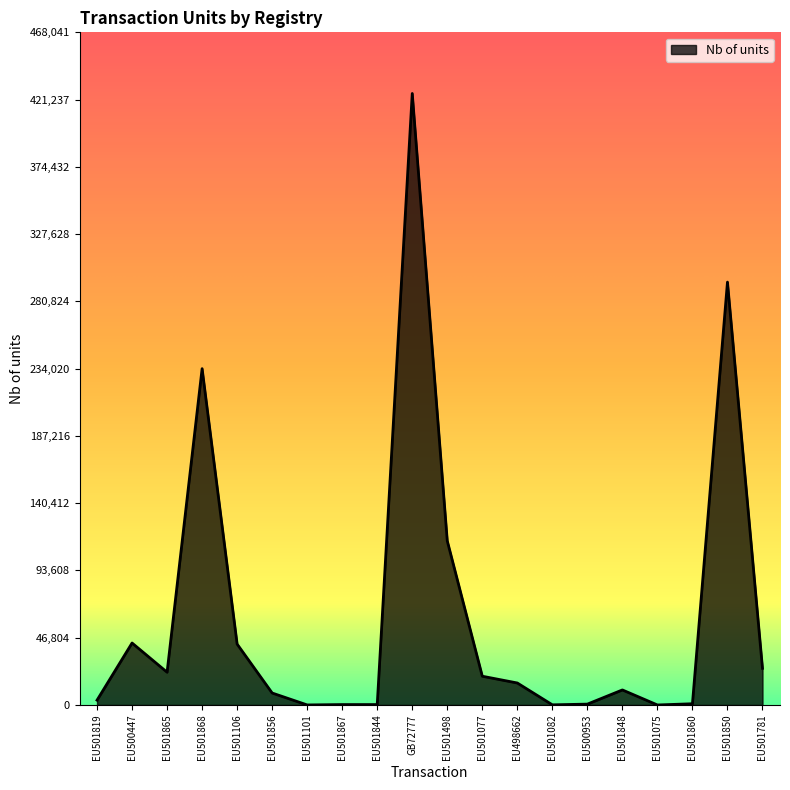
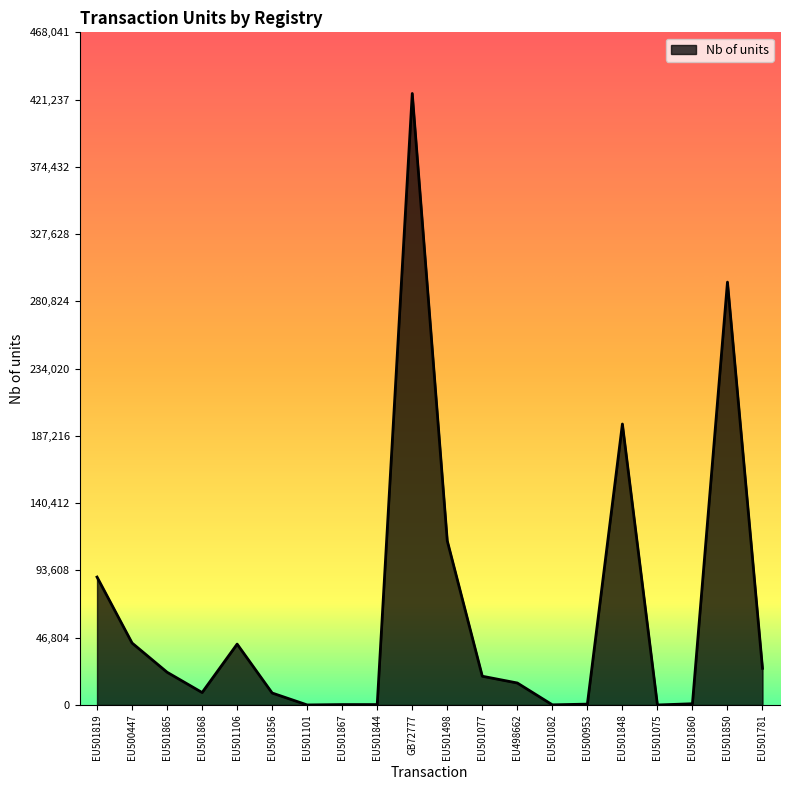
  {
-   "EU501819": "3,000",
+   "EU501819": "89,000",
    "EU500447": "43,000",
    "EU501865": "23,000",
-   "EU501868": "234,000",
+   "EU501868": "9,000",
    "EU501106": "42,000",
    "EU501856": "8,000",
    "EU501101": "0",
    "EU501867": "0",
    "EU501844": "0",
    "GB72777": "425,000",
    "EU501498": "114,000",
    "EU501077": "20,000",
    "EU498662": "15,000",
    "EU501082": "0",
    "EU500953": "1,000",
-   "EU501848": "10,000",
+   "EU501848": "196,000",
    "EU501075": "0",
    "EU501860": "1,000",
    "EU501850": "294,000",
    "EU501781": "26,000"
  }
